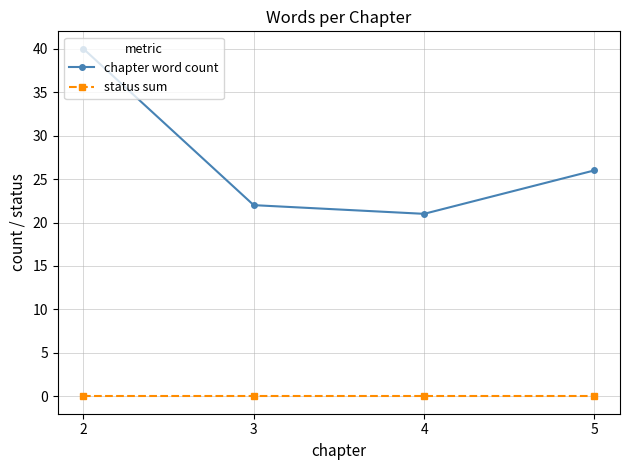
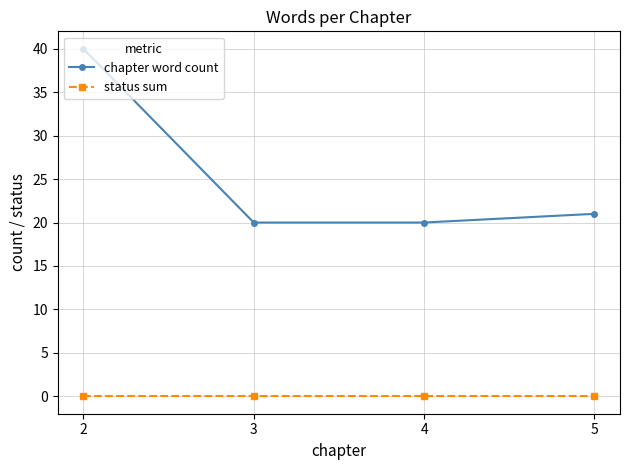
  {
    "chapter word count": {
-     "3": 22,
-     "4": 21,
-     "5": 26
+     "3": 20,
+     "4": 20,
+     "5": 21
    },
    "status sum": {
      "2": 0,
      "3": 0,
      "4": 0,
      "5": 0
    }
  }
